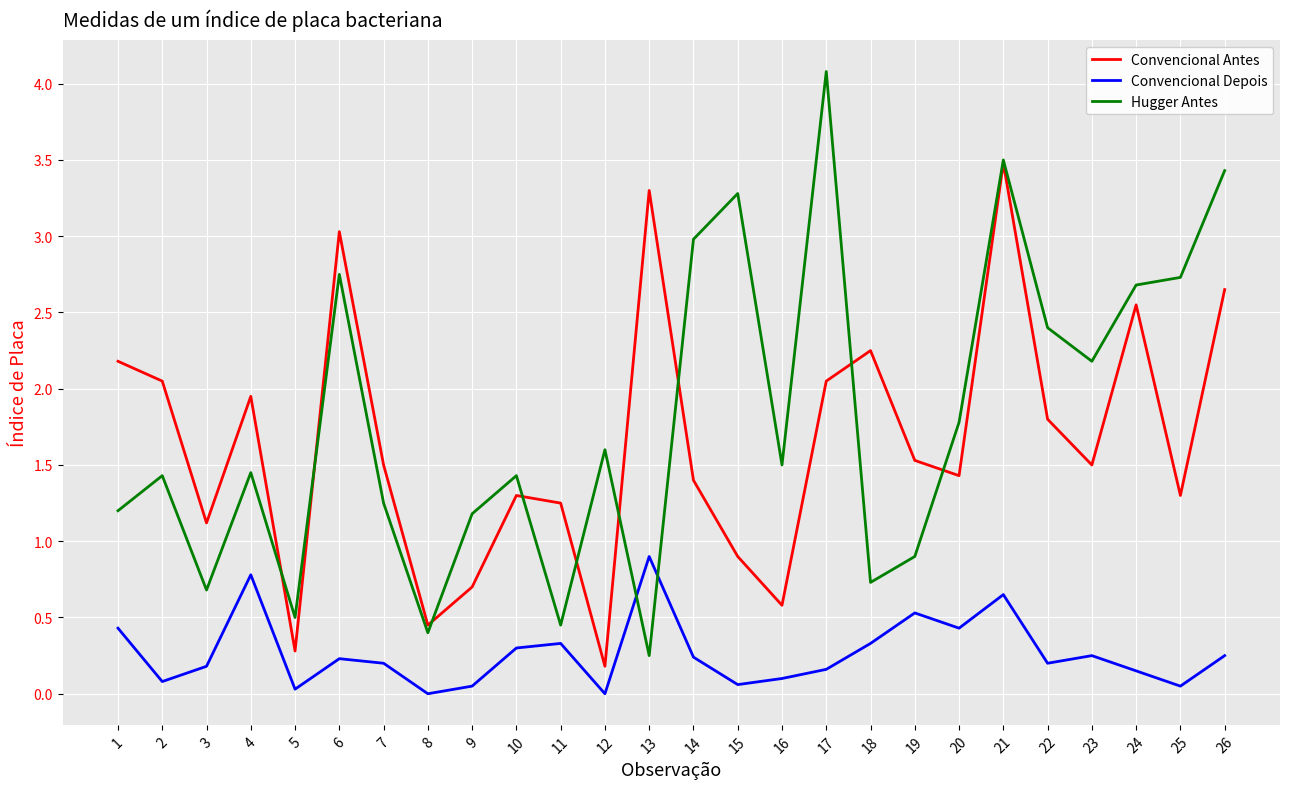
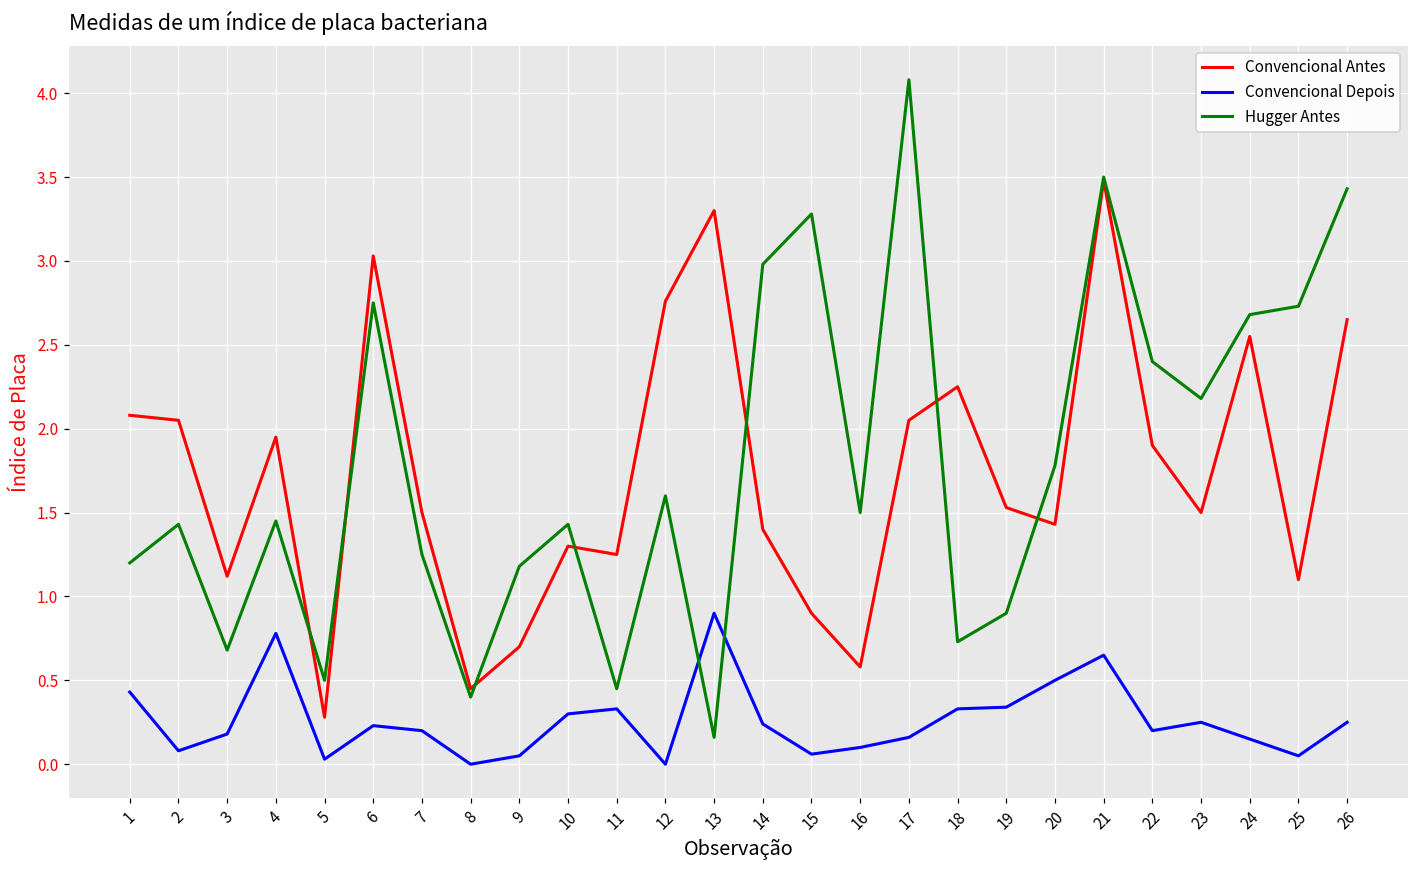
  {
    "Convencional Antes": {
-     "1": 2.18,
+     "1": 2.08,
      "2": 2.05,
      "3": 1.12,
      "4": 1.95,
      "5": 0.28,
      "6": 3.03,
      "7": 1.50,
      "8": 0.45,
      "9": 0.70,
      "10": 1.30,
      "11": 1.25,
-     "12": 0.18,
+     "12": 2.76,
      "13": 3.30,
      "14": 1.40,
      "15": 0.90,
      "16": 0.58,
      "17": 2.05,
      "18": 2.25,
      "19": 1.53,
      "20": 1.43,
      "21": 3.48,
-     "22": 1.8,
+     "22": 1.9,
      "23": 1.50,
      "24": 2.55,
-     "25": 1.3,
+     "25": 1.1,
      "26": 2.65
    },
    "Convencional Depois": {
      "1": 0.43,
      "2": 0.08,
      "3": 0.18,
      "4": 0.78,
      "5": 0.03,
      "6": 0.23,
      "7": 0.20,
      "8": 0.00,
      "9": 0.05,
      "10": 0.30,
      "11": 0.33,
      "12": 0.00,
      "13": 0.90,
      "14": 0.24,
      "15": 0.06,
      "16": 0.10,
      "17": 0.16,
      "18": 0.33,
-     "19": 0.53,
-     "20": 0.43,
+     "19": 0.34,
+     "20": 0.50,
      "21": 0.65,
      "22": 0.20,
      "23": 0.25,
      "24": 0.15,
      "25": 0.05,
      "26": 0.25
    },
    "Hugger Antes": {
      "1": 1.20,
      "2": 1.43,
      "3": 0.68,
      "4": 1.45,
      "5": 0.50,
      "6": 2.75,
      "7": 1.25,
      "8": 0.40,
      "9": 1.18,
      "10": 1.43,
      "11": 0.45,
      "12": 1.60,
-     "13": 0.25,
+     "13": 0.16,
      "14": 2.98,
      "15": 3.28,
      "16": 1.50,
      "17": 4.08,
      "18": 0.73,
      "19": 0.90,
      "20": 1.78,
      "21": 3.50,
      "22": 2.40,
      "23": 2.18,
      "24": 2.68,
      "25": 2.73,
      "26": 3.43
    }
  }
